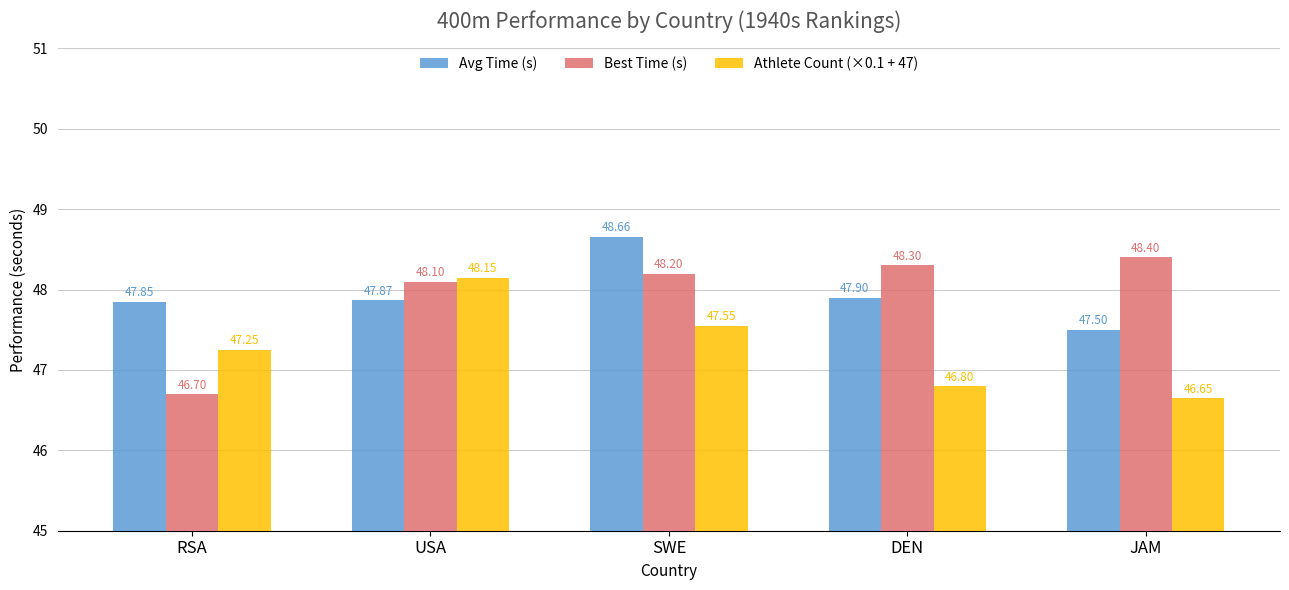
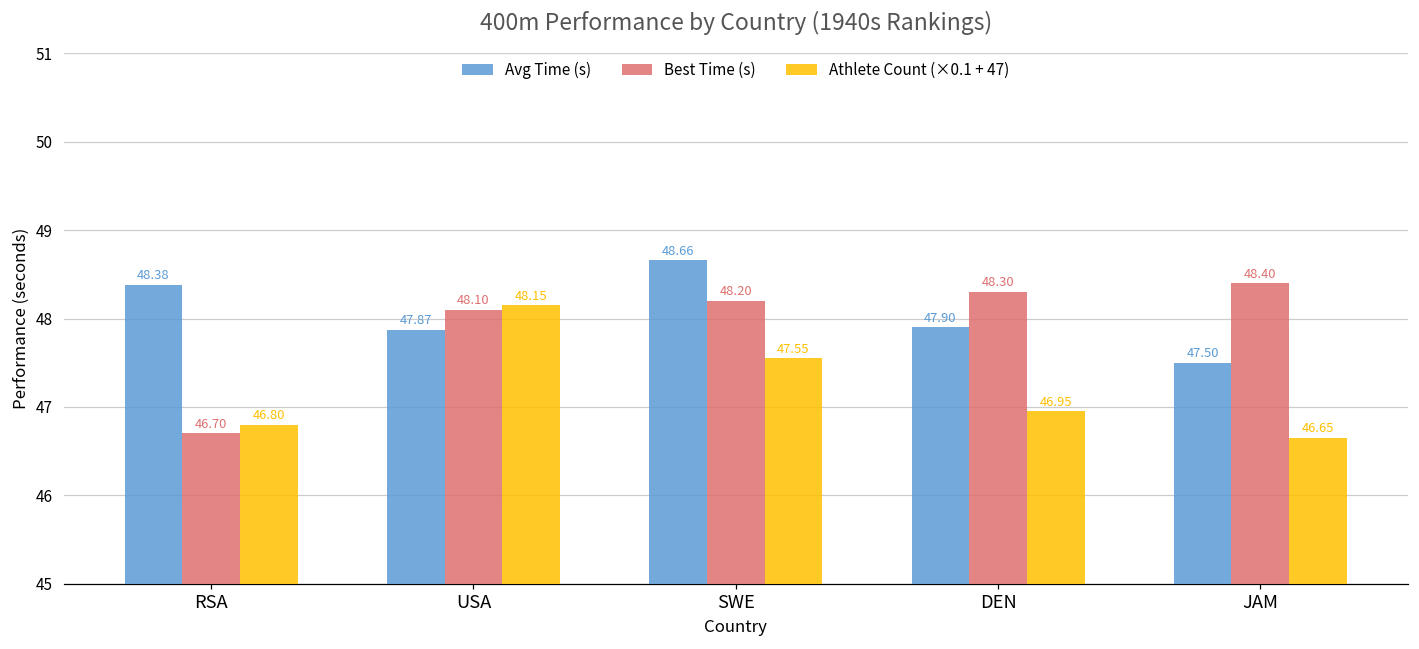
  {
    "Avg Time (s)": {
-     "RSA": 47.85,
+     "RSA": 48.38,
      "USA": 47.87,
      "SWE": 48.66,
      "DEN": 47.90,
      "JAM": 47.50
    },
    "Best Time (s)": {
      "RSA": 46.70,
      "USA": 48.10,
      "SWE": 48.20,
      "DEN": 48.30,
      "JAM": 48.40
    },
    "Athlete Count (×0.1 + 47)": {
-     "RSA": 47.25,
+     "RSA": 46.80,
      "USA": 48.15,
      "SWE": 47.55,
-     "DEN": 46.80,
+     "DEN": 46.95,
      "JAM": 46.65
    }
  }
